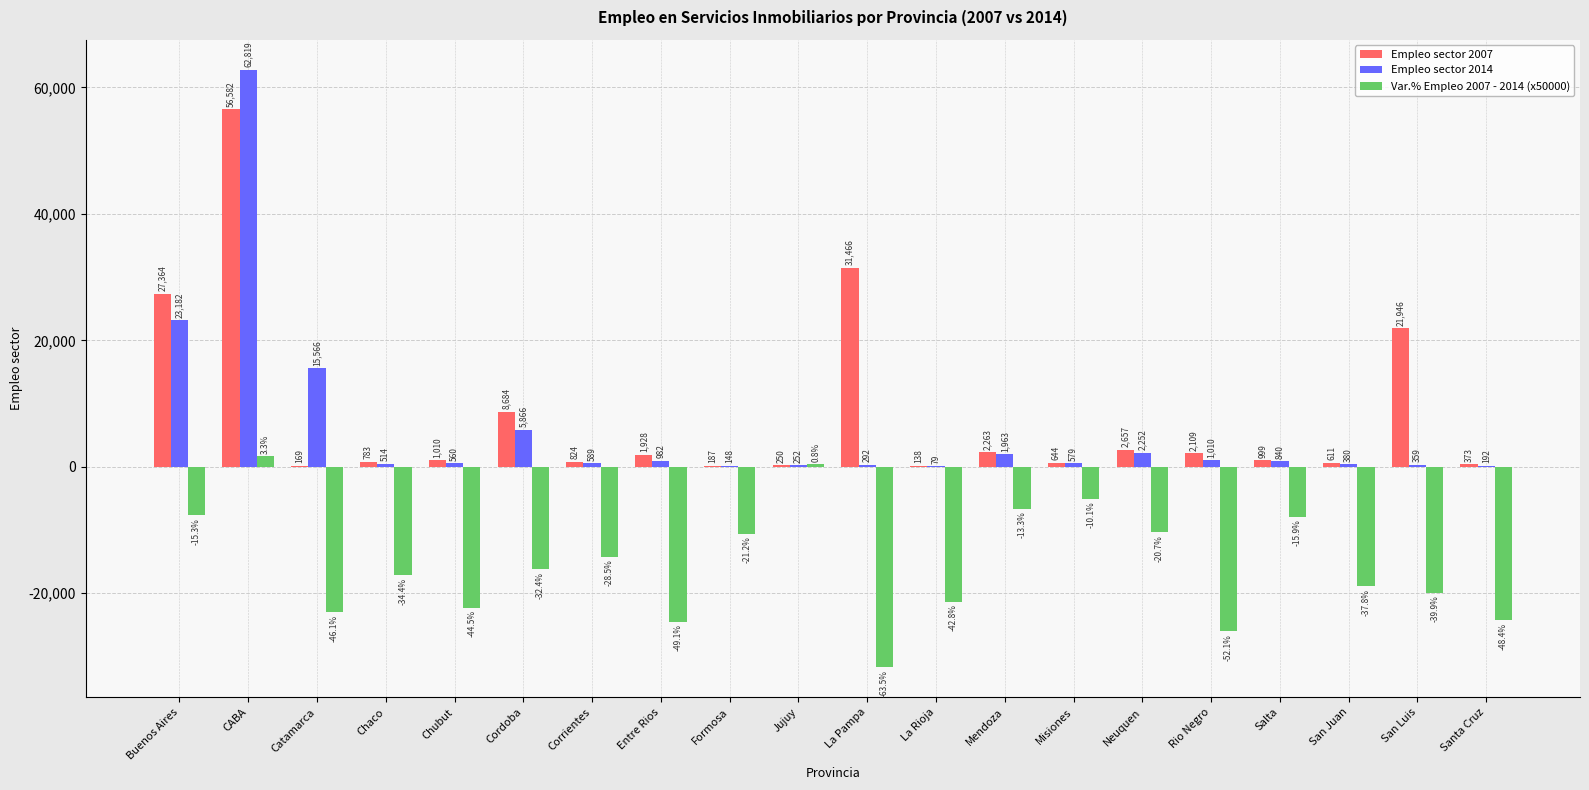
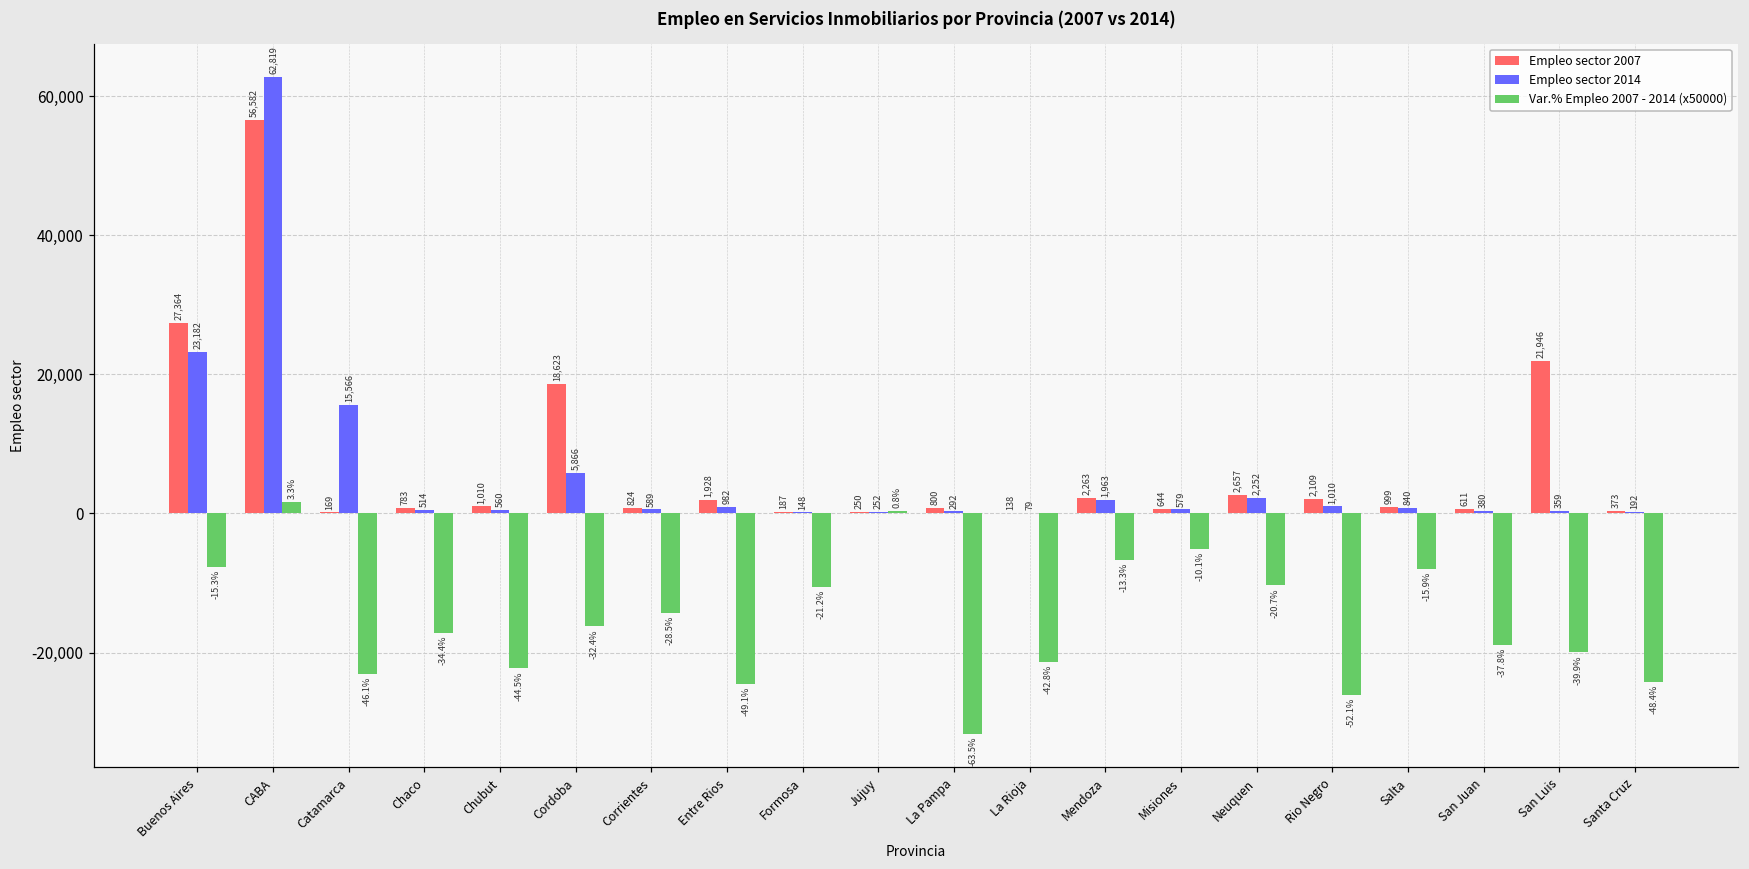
  {
    "Empleo sector 2007": {
      "Buenos Aires": "27,364",
      "CABA": "56,582",
      "Catamarca": "169",
      "Chaco": "783",
      "Chubut": "1,010",
-     "Cordoba": "8,684",
+     "Cordoba": "18,623",
      "Corrientes": "824",
      "Entre Rios": "1,928",
      "Formosa": "187",
      "Jujuy": "250",
-     "La Pampa": "31,466",
+     "La Pampa": "800",
      "La Rioja": "138",
      "Mendoza": "2,263",
      "Misiones": "644",
      "Neuquen": "2,657",
      "Rio Negro": "2,109",
      "Salta": "999",
      "San Juan": "611",
      "San Luis": "21,946",
      "Santa Cruz": "373"
    },
    "Empleo sector 2014": {
      "Buenos Aires": "23,182",
      "CABA": "62,819",
      "Catamarca": "15,566",
      "Chaco": "514",
      "Chubut": "560",
      "Cordoba": "5,866",
      "Corrientes": "589",
      "Entre Rios": "982",
      "Formosa": "148",
      "Jujuy": "252",
      "La Pampa": "292",
      "La Rioja": "79",
      "Mendoza": "1,963",
      "Misiones": "579",
      "Neuquen": "2,252",
      "Rio Negro": "1,010",
      "Salta": "840",
      "San Juan": "380",
      "San Luis": "359",
      "Santa Cruz": "192"
    }
  }
